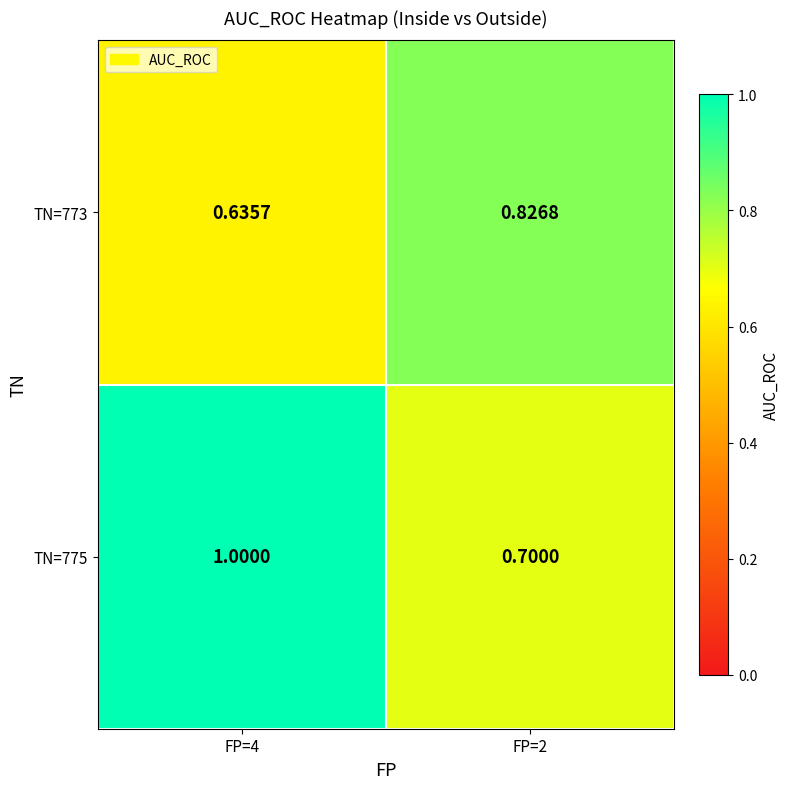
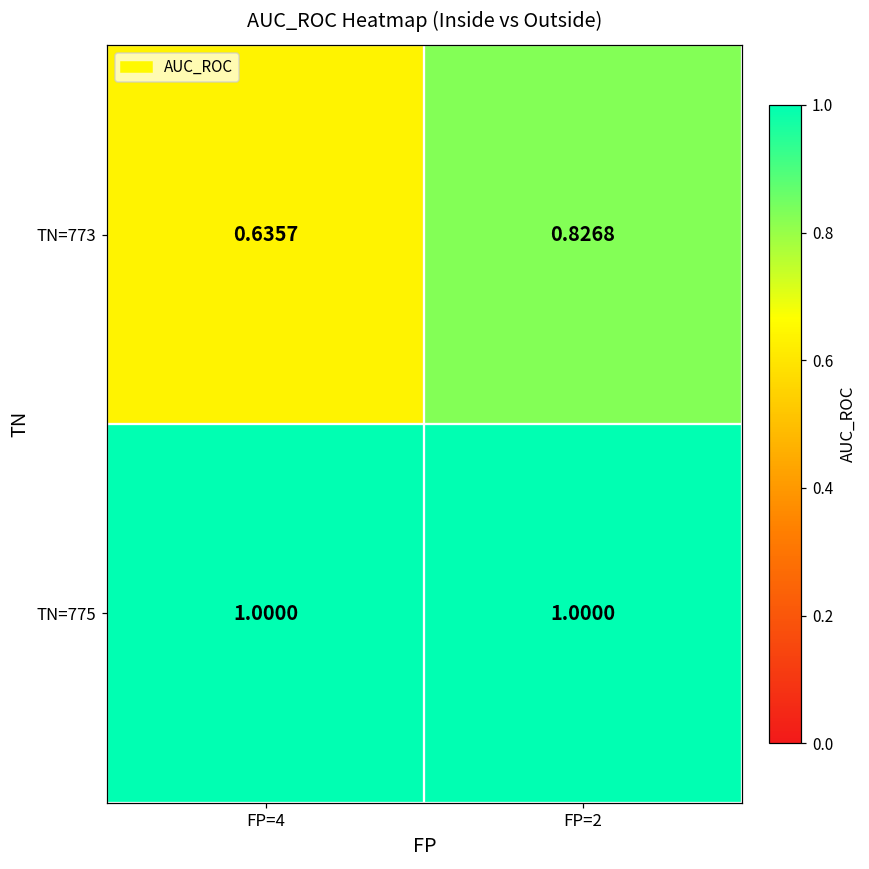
  {
    "TN=773": {
      "FP=4": 0.6357,
      "FP=2": 0.8268
    },
    "TN=775": {
      "FP=4": 1.0000,
-     "FP=2": 0.7000
+     "FP=2": 1.0000
    }
  }
